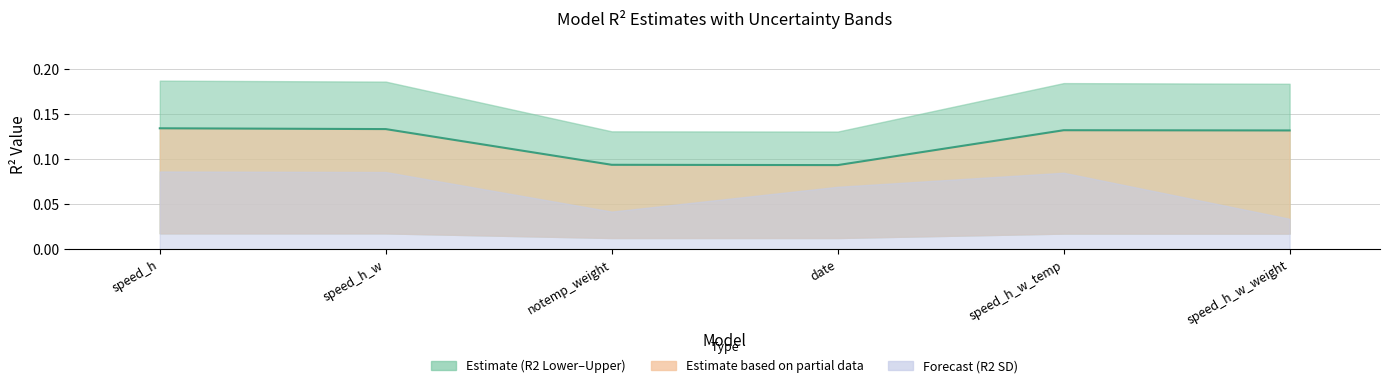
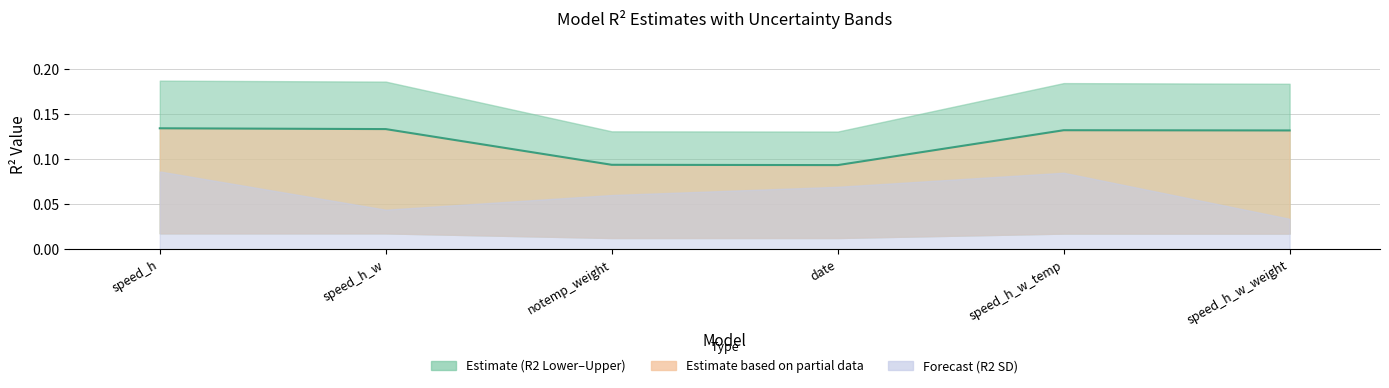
  {
    "Forecast (R2 SD)": {
      "speed_h": 0.09,
-     "speed_h_w": 0.09,
-     "notemp_weight": 0.04,
+     "speed_h_w": 0.04,
+     "notemp_weight": 0.06,
      "date": 0.07,
      "speed_h_w_temp": 0.08,
      "speed_h_w_weight": 0.03
    }
  }
